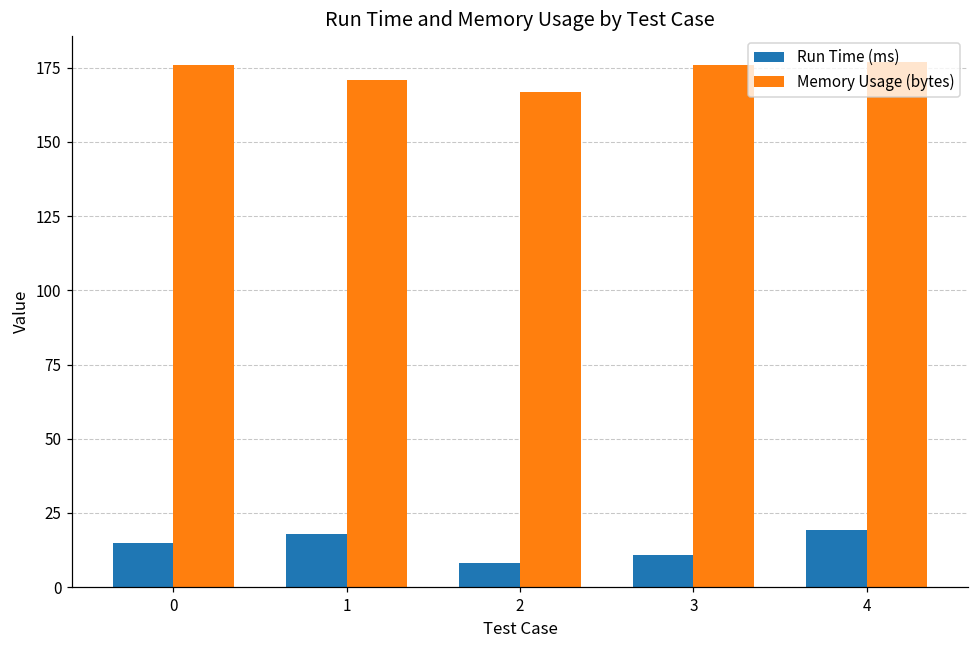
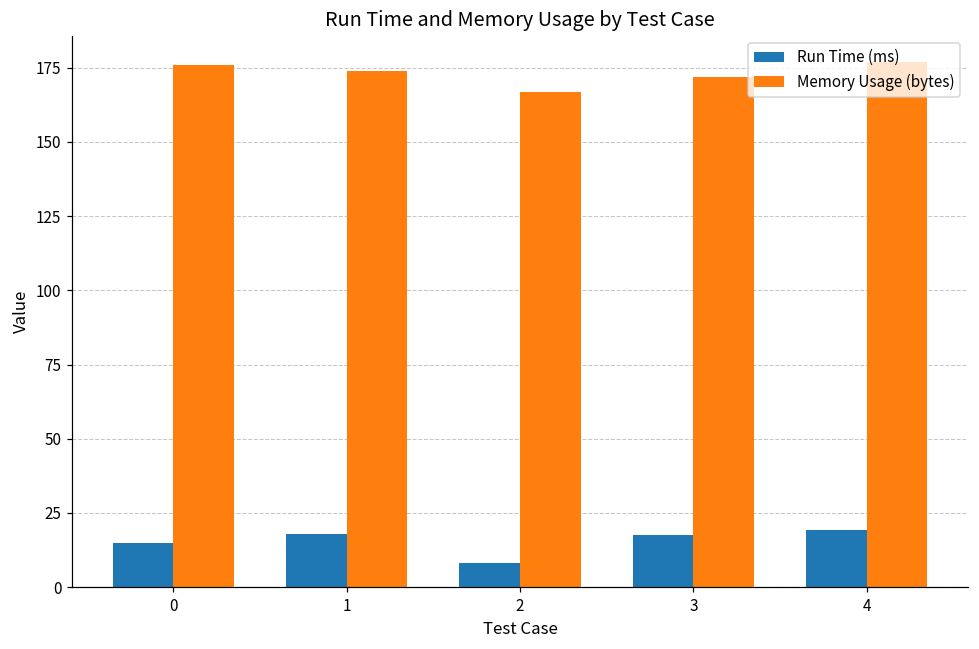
  {
    "Run Time (ms)": {
      "0": 15,
      "1": 18,
      "2": 8,
-     "3": 11,
+     "3": 18,
      "4": 19
    },
    "Memory Usage (bytes)": {
      "0": 176,
-     "1": 171,
+     "1": 174,
      "2": 167,
-     "3": 176
+     "3": 172
    }
  }
